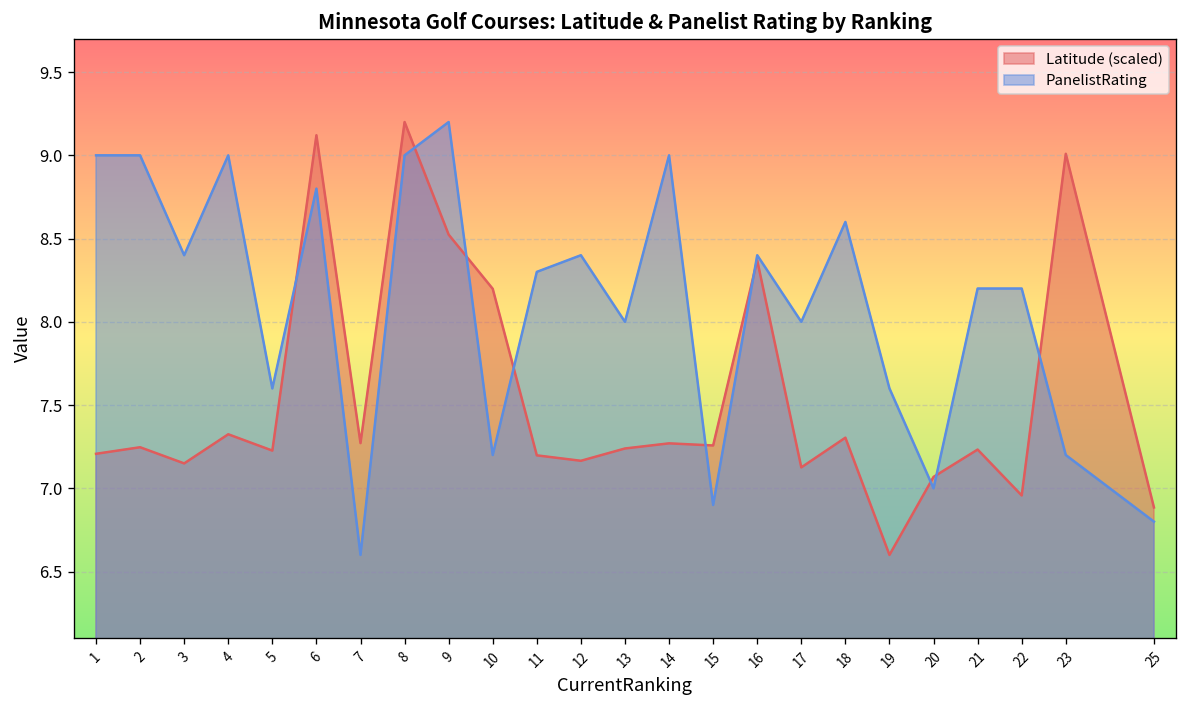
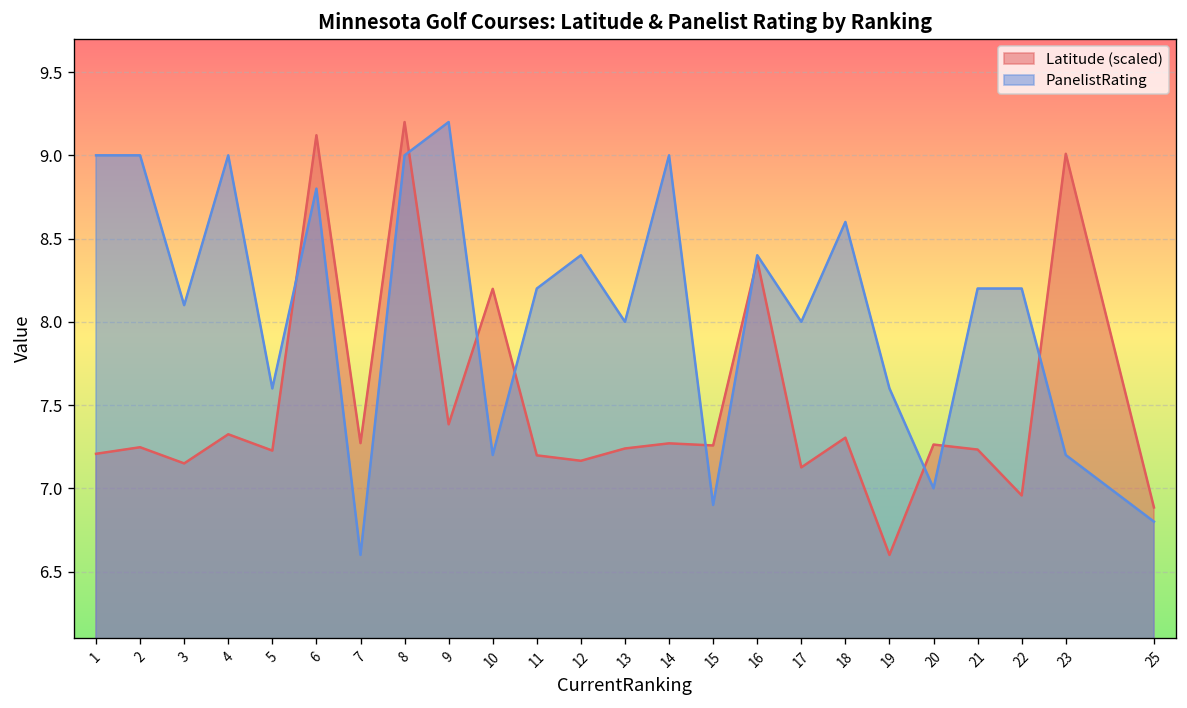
  {
    "Latitude (scaled)": {
      "1": 7.21,
      "2": 7.25,
      "3": 7.15,
      "4": 7.32,
      "5": 7.23,
      "6": 9.12,
      "7": 7.27,
      "8": 9.20,
-     "9": 8.52,
+     "9": 7.38,
      "10": 8.20,
      "11": 7.20,
      "12": 7.17,
      "13": 7.24,
      "14": 7.27,
      "15": 7.26,
      "16": 8.37,
      "17": 7.13,
      "18": 7.30,
      "19": 6.60,
-     "20": 7.07,
+     "20": 7.26,
      "21": 7.23,
      "22": 6.96,
      "23": 9.01,
      "25": 6.89
    },
    "PanelistRating": {
      "1": 9.0,
      "2": 9.0,
-     "3": 8.4,
+     "3": 8.1,
      "4": 9.0,
      "5": 7.6,
      "6": 8.8,
      "7": 6.6,
      "8": 9.0,
      "9": 9.2,
      "10": 7.2,
-     "11": 8.3,
+     "11": 8.2,
      "12": 8.4,
      "13": 8.0,
      "14": 9.0,
      "15": 6.9,
      "16": 8.4,
      "17": 8.0,
      "18": 8.6,
      "19": 7.6,
      "20": 7.0,
      "21": 8.2,
      "22": 8.2,
      "23": 7.2,
      "25": 6.8
    }
  }
